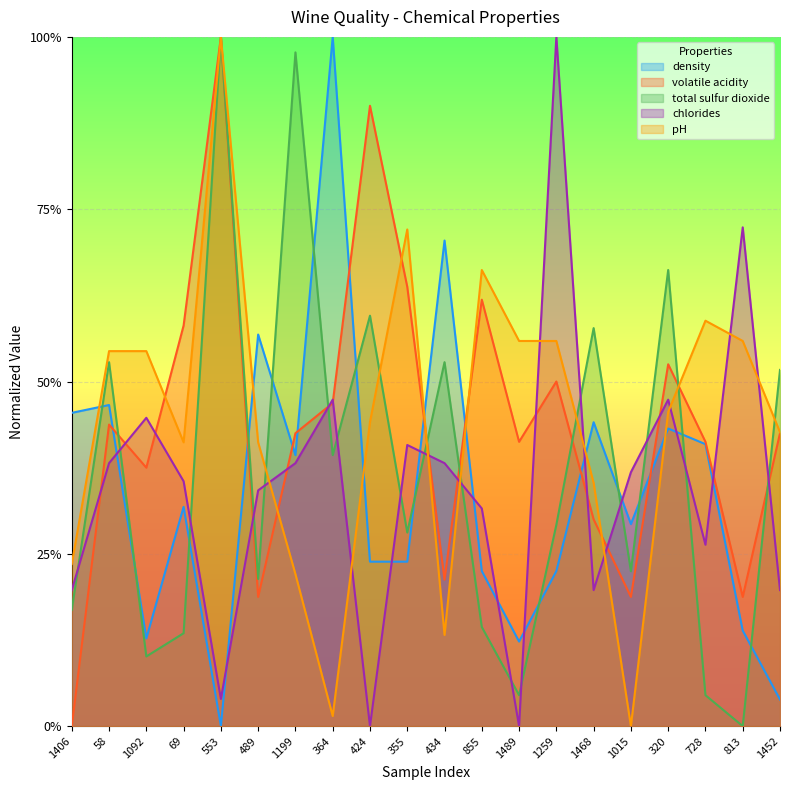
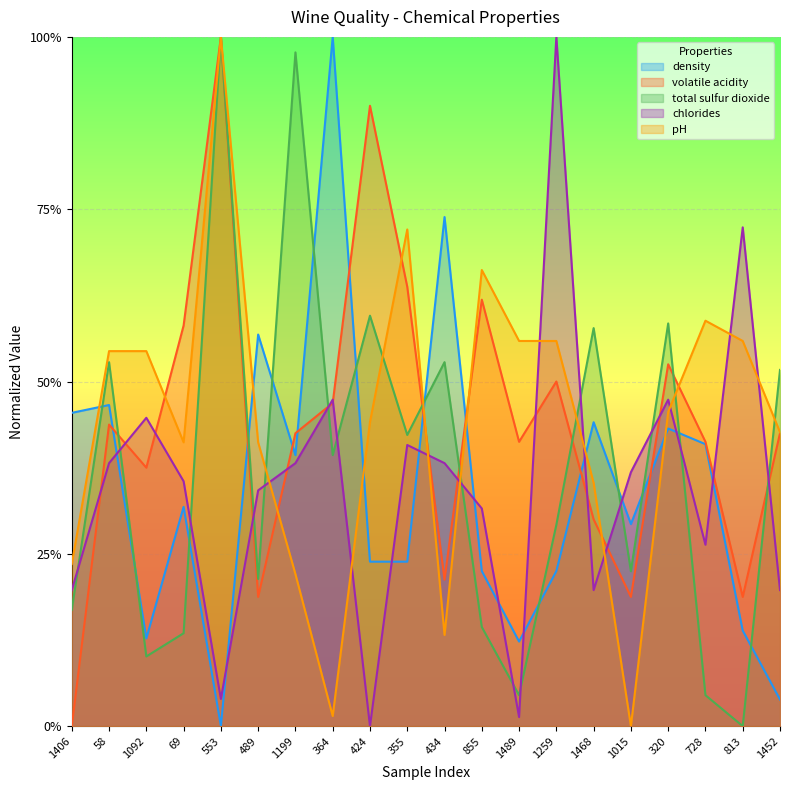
  {
    "density": {
      "1406": "45%",
      "58": "47%",
      "1092": "13%",
      "69": "32%",
      "553": "0%",
      "489": "57%",
      "1199": "39%",
      "364": "100%",
      "424": "24%",
      "355": "24%",
-     "434": "70%",
+     "434": "74%",
      "855": "23%",
      "1489": "12%",
      "1259": "23%",
      "1468": "44%",
      "1015": "29%",
      "320": "43%",
      "813": "14%",
      "1452": "4%"
    },
    "total sulfur dioxide": {
      "1406": "17%",
      "58": "53%",
      "1092": "10%",
      "69": "13%",
      "489": "21%",
      "1199": "98%",
      "364": "39%",
      "424": "60%",
-     "355": "28%",
+     "355": "42%",
      "434": "53%",
      "855": "14%",
      "1489": "4%",
      "1259": "29%",
      "1468": "58%",
      "1015": "22%",
-     "320": "66%",
+     "320": "58%",
      "728": "4%",
      "813": "0%",
      "1452": "52%"
    },
    "chlorides": {
      "1406": "20%",
      "58": "38%",
      "1092": "45%",
      "69": "36%",
      "553": "4%",
      "489": "34%",
      "1199": "38%",
      "364": "47%",
      "424": "0%",
      "355": "41%",
      "434": "38%",
      "855": "32%",
-     "1489": "0%",
+     "1489": "1%",
      "1259": "100%",
      "1468": "20%",
      "1015": "37%",
      "320": "47%",
      "728": "26%",
      "813": "72%",
      "1452": "20%"
    }
  }
